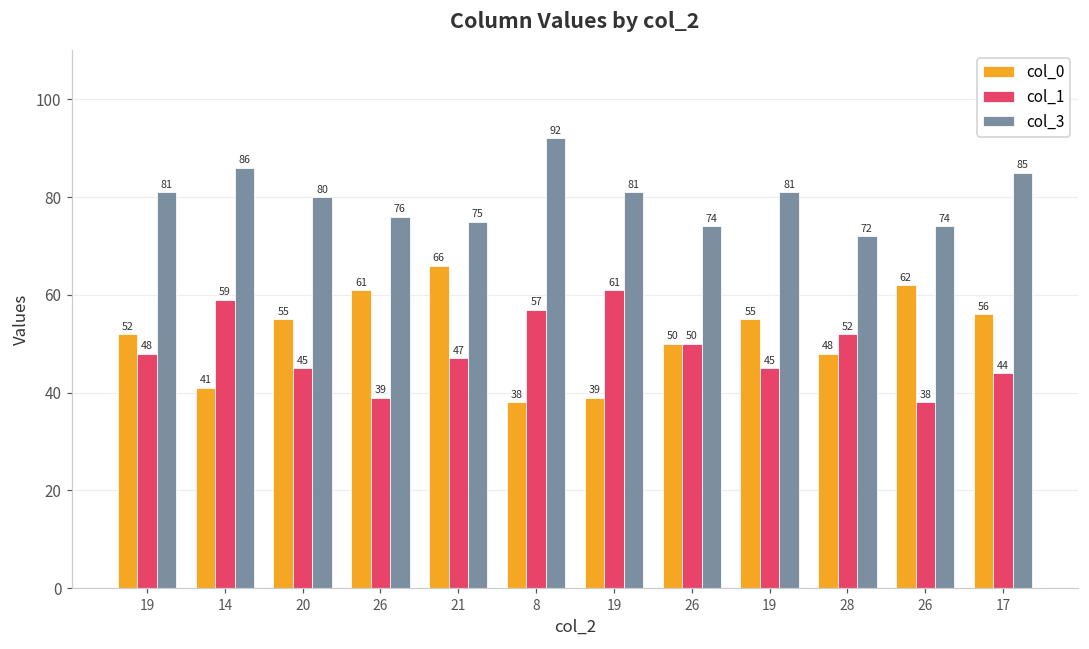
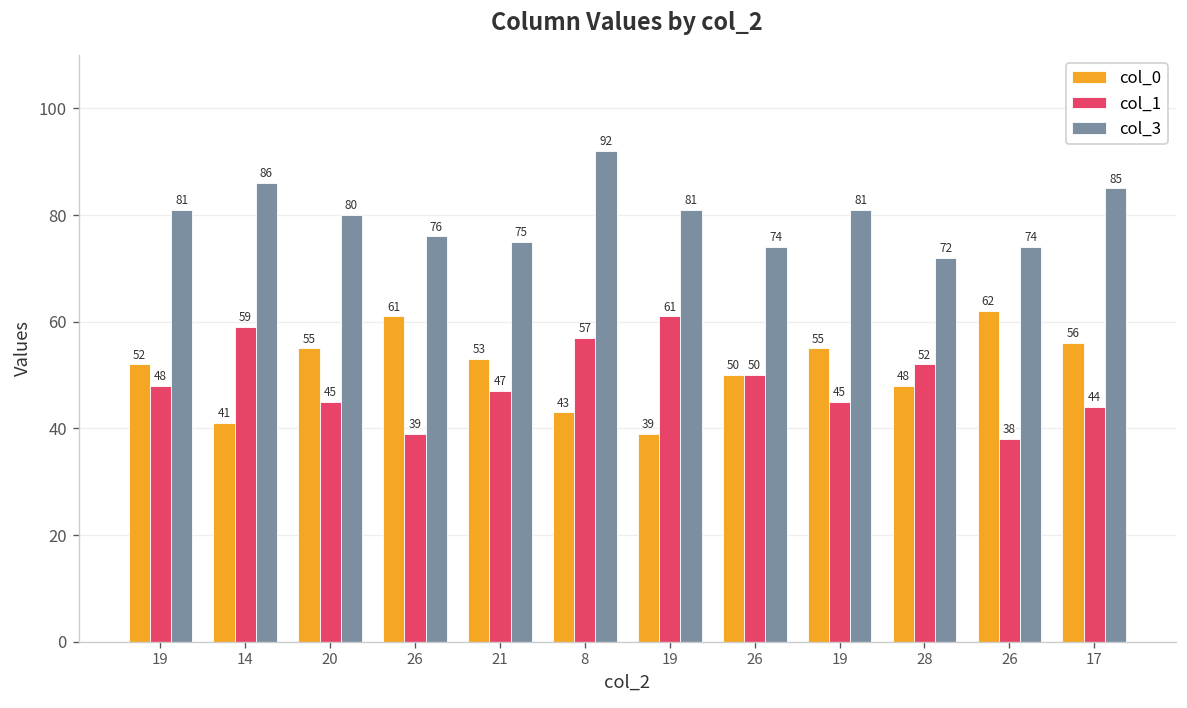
  {
    "col_0": {
      "14": 41,
      "20": 55,
-     "21": 66,
-     "8": 38,
+     "21": 53,
+     "8": 43,
      "28": 48,
      "17": 56
    },
    "col_1": {
      "14": 59,
      "20": 45,
      "21": 47,
      "8": 57,
      "28": 52,
      "17": 44
    },
    "col_3": {
      "14": 86,
      "20": 80,
      "21": 75,
      "8": 92,
      "28": 72,
      "17": 85
    }
  }
